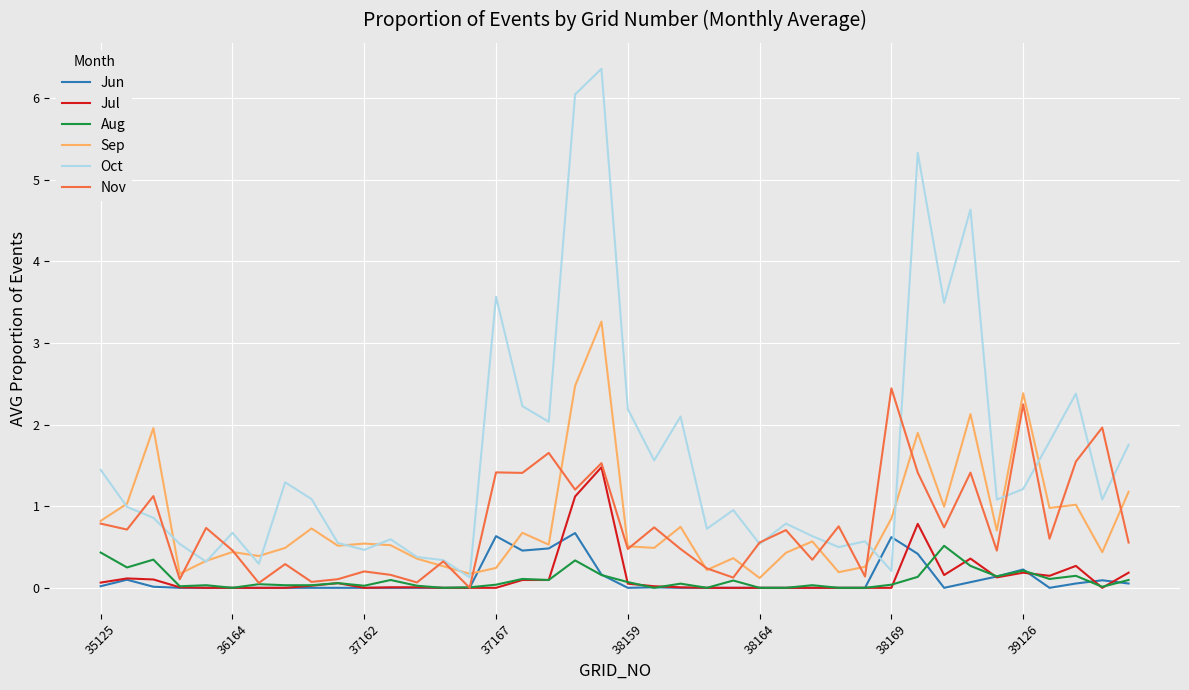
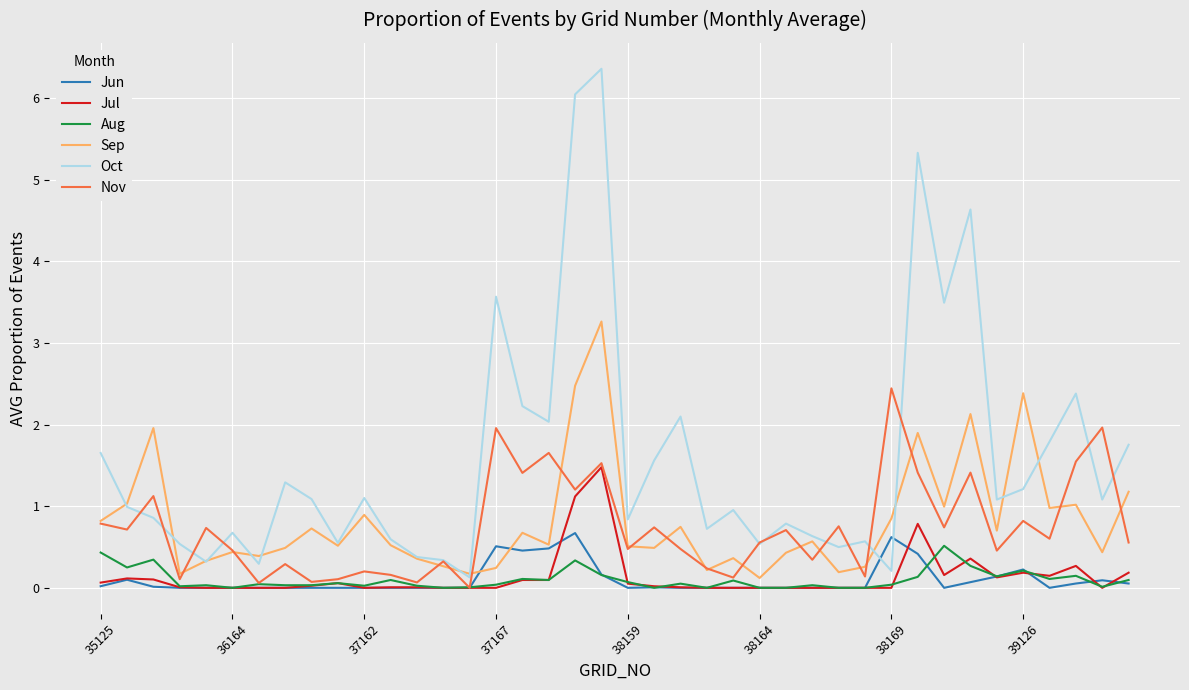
  {
    "Jun": {
      "35125": 0.0,
-     "37167": 0.6,
+     "37167": 0.5,
      "38159": 0.0,
      "38169": 0.6
    },
    "Jul": {
      "35125": 0.1,
      "37167": 0.0,
      "38169": 0.0
    },
    "Aug": {
      "35125": 0.4,
      "37167": 0.0,
      "38169": 0.0
    },
    "Sep": {
      "35125": 0.8,
-     "37162": 0.5,
+     "37162": 0.9,
      "37167": 0.2,
      "38159": 0.5,
      "38164": 0.1,
      "38169": 0.8,
      "39126": 2.4
    },
    "Oct": {
-     "35125": 1.4,
+     "35125": 1.7,
      "36164": 0.7,
-     "37162": 0.5,
+     "37162": 1.1,
      "37167": 3.6,
-     "38159": 2.2,
+     "38159": 0.8,
      "38169": 0.2,
      "39126": 1.2
    },
    "Nov": {
      "35125": 0.8,
      "37162": 0.2,
-     "37167": 1.4,
+     "37167": 2.0,
      "38159": 0.5,
      "38169": 2.4,
-     "39126": 2.2
+     "39126": 0.8
    }
  }
